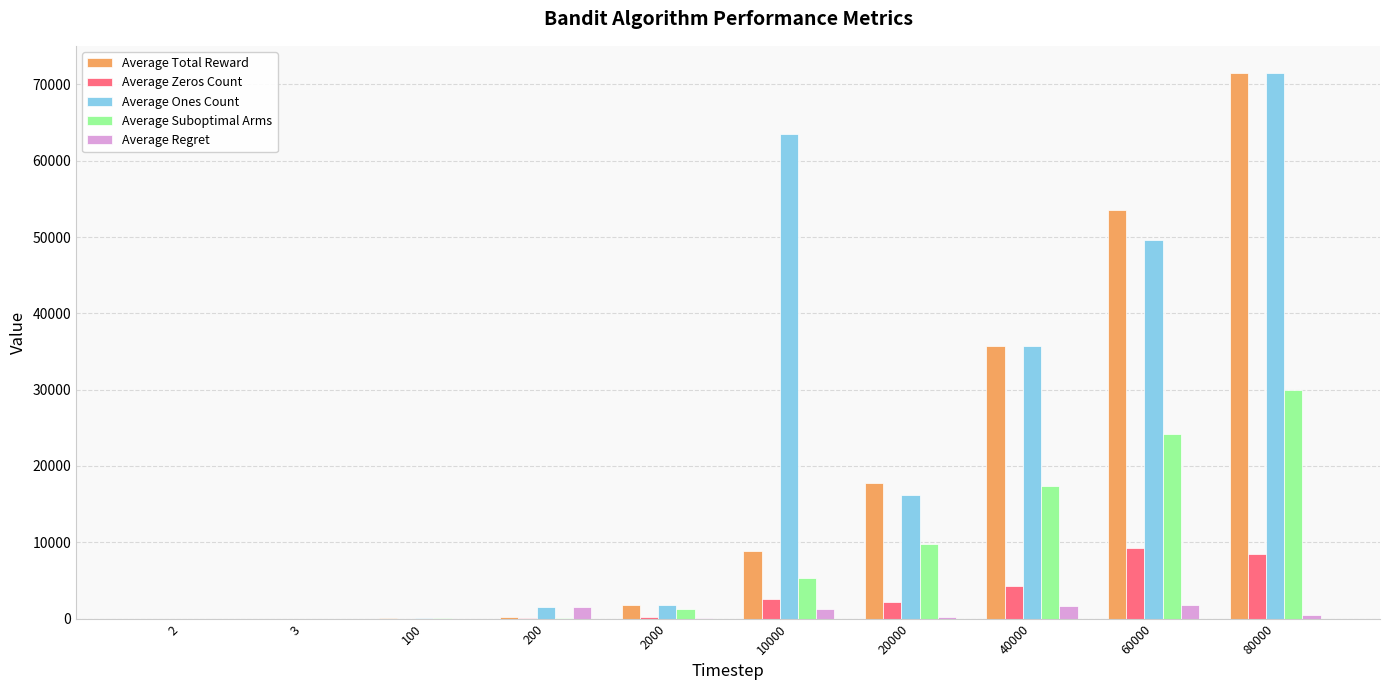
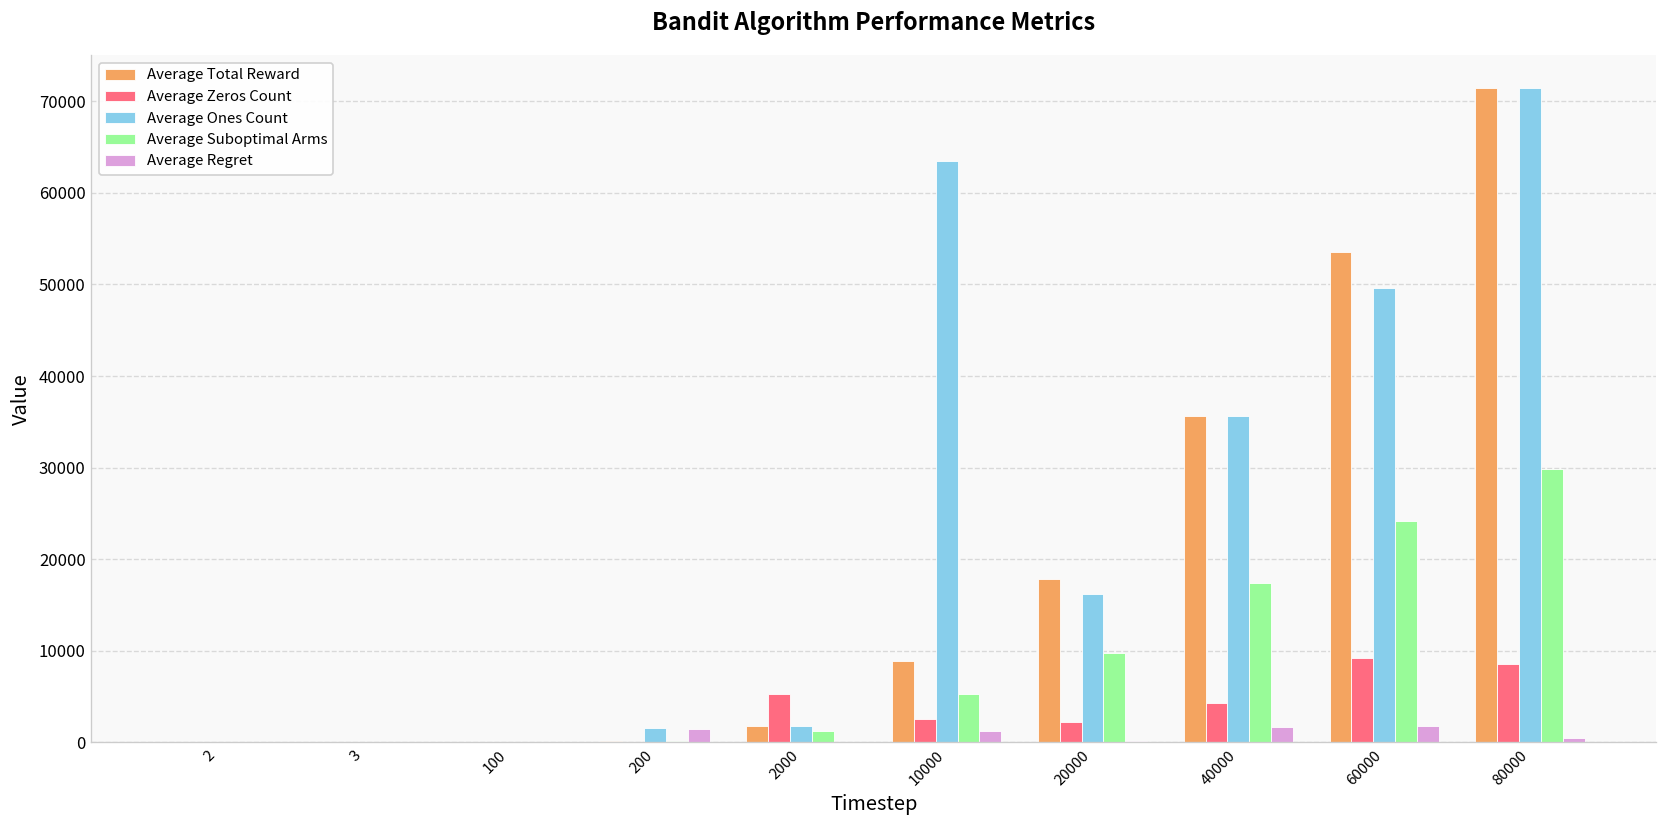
  {
    "Average Total Reward": {
      "2000": 2000,
      "10000": 9000,
      "20000": 18000,
      "40000": 36000,
      "60000": 54000,
      "80000": 71000
    },
    "Average Zeros Count": {
-     "2000": 0,
+     "2000": 5000,
      "10000": 3000,
      "20000": 2000,
      "40000": 4000,
      "60000": 9000,
      "80000": 9000
    },
    "Average Ones Count": {
      "200": 2000,
      "2000": 2000,
      "10000": 64000,
      "20000": 16000,
      "40000": 36000,
      "60000": 50000,
      "80000": 71000
    },
    "Average Suboptimal Arms": {
      "2000": 1000,
      "10000": 5000,
      "20000": 10000,
      "40000": 17000,
      "60000": 24000,
      "80000": 30000
    },
    "Average Regret": {
      "200": 2000,
      "10000": 1000,
      "40000": 2000,
      "60000": 2000,
      "80000": 1000
    }
  }
